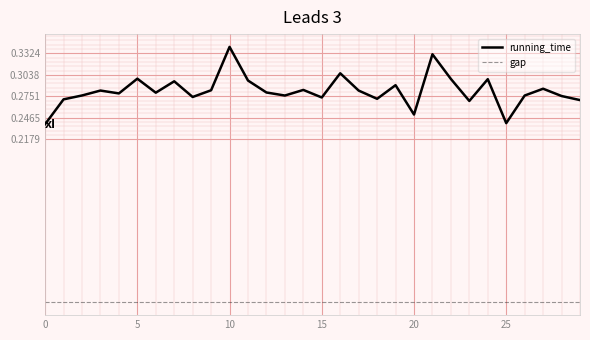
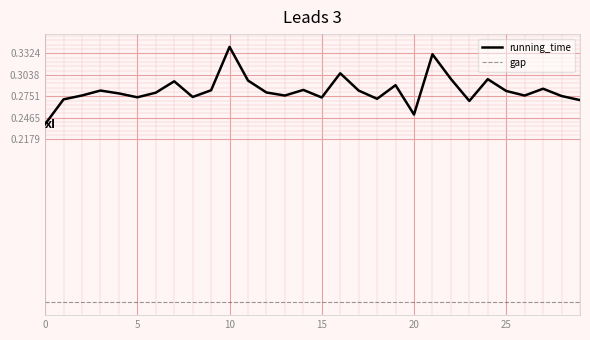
  {
    "running_time": {
      "0": 0.24,
-     "5": 0.30,
+     "5": 0.27,
      "10": 0.34,
      "15": 0.27,
      "20": 0.25,
-     "25": 0.24
+     "25": 0.28
    },
    "gap": {
      "0": 0.00,
      "5": 0.00,
      "10": 0.00,
      "15": 0.00,
      "20": 0.00,
      "25": 0.00
    }
  }
